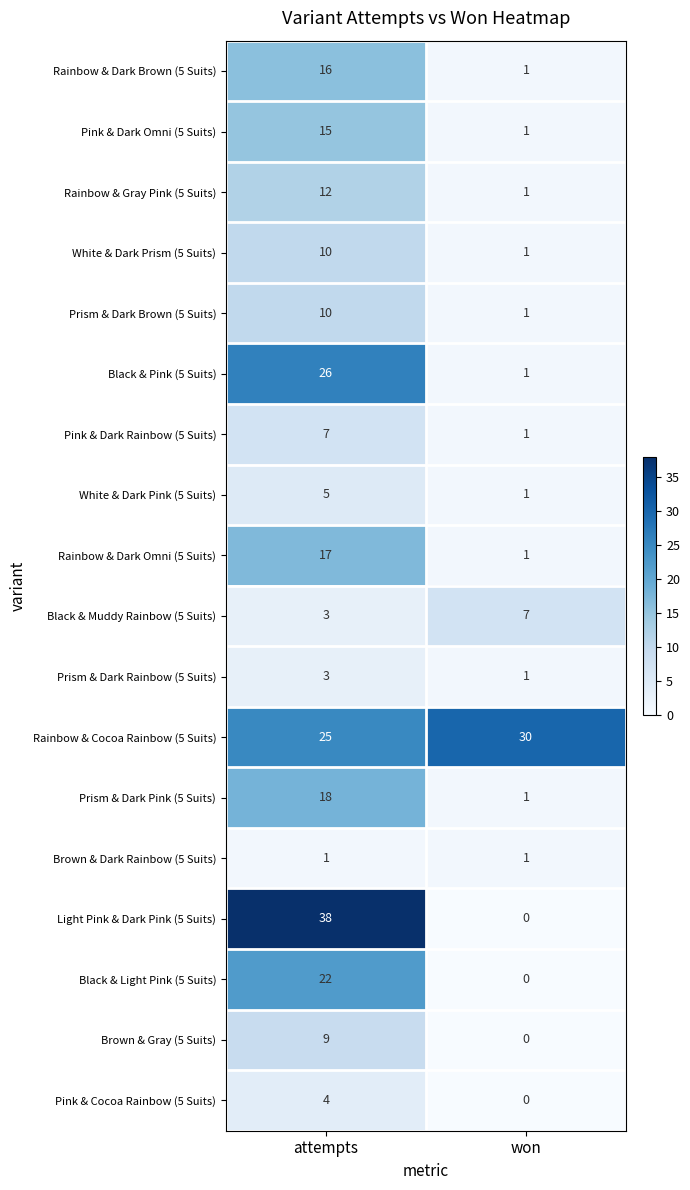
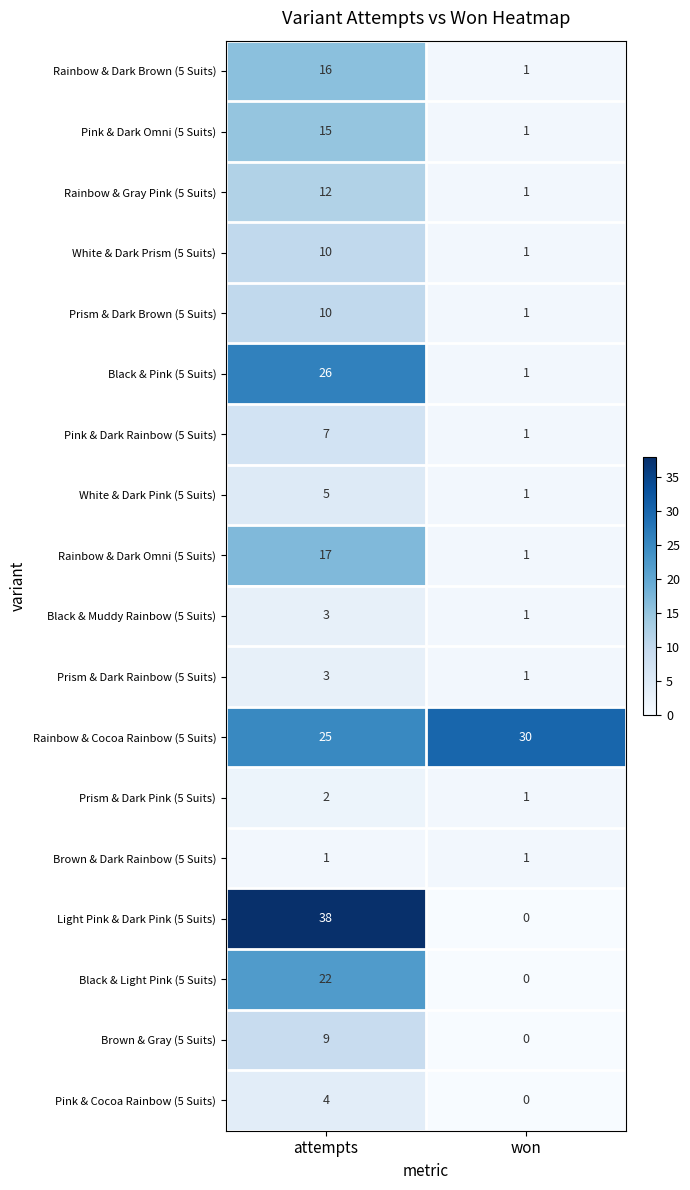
  {
    "Rainbow & Dark Brown (5 Suits)": {
      "attempts": 16,
      "won": 1
    },
    "Pink & Dark Omni (5 Suits)": {
      "attempts": 15,
      "won": 1
    },
    "Rainbow & Gray Pink (5 Suits)": {
      "attempts": 12,
      "won": 1
    },
    "White & Dark Prism (5 Suits)": {
      "attempts": 10,
      "won": 1
    },
    "Prism & Dark Brown (5 Suits)": {
      "attempts": 10,
      "won": 1
    },
    "Black & Pink (5 Suits)": {
      "attempts": 26,
      "won": 1
    },
    "Pink & Dark Rainbow (5 Suits)": {
      "attempts": 7,
      "won": 1
    },
    "White & Dark Pink (5 Suits)": {
      "attempts": 5,
      "won": 1
    },
    "Rainbow & Dark Omni (5 Suits)": {
      "attempts": 17,
      "won": 1
    },
    "Black & Muddy Rainbow (5 Suits)": {
      "attempts": 3,
-     "won": 7
+     "won": 1
    },
    "Prism & Dark Rainbow (5 Suits)": {
      "attempts": 3,
      "won": 1
    },
    "Rainbow & Cocoa Rainbow (5 Suits)": {
      "attempts": 25,
      "won": 30
    },
    "Prism & Dark Pink (5 Suits)": {
-     "attempts": 18,
+     "attempts": 2,
      "won": 1
    },
    "Brown & Dark Rainbow (5 Suits)": {
      "attempts": 1,
      "won": 1
    },
    "Light Pink & Dark Pink (5 Suits)": {
      "attempts": 38,
      "won": 0
    },
    "Black & Light Pink (5 Suits)": {
      "attempts": 22,
      "won": 0
    },
    "Brown & Gray (5 Suits)": {
      "attempts": 9,
      "won": 0
    },
    "Pink & Cocoa Rainbow (5 Suits)": {
      "attempts": 4,
      "won": 0
    }
  }
